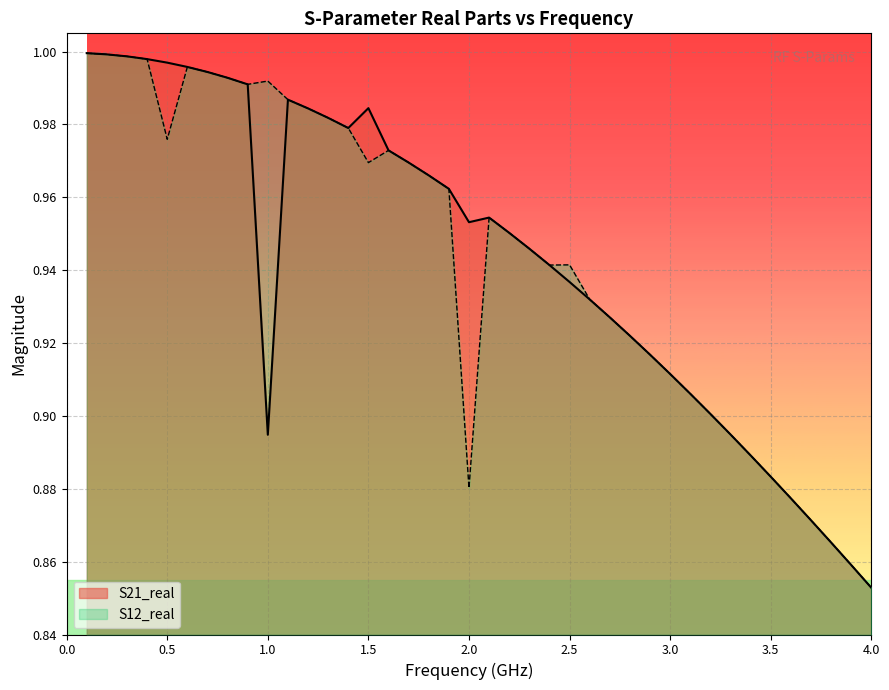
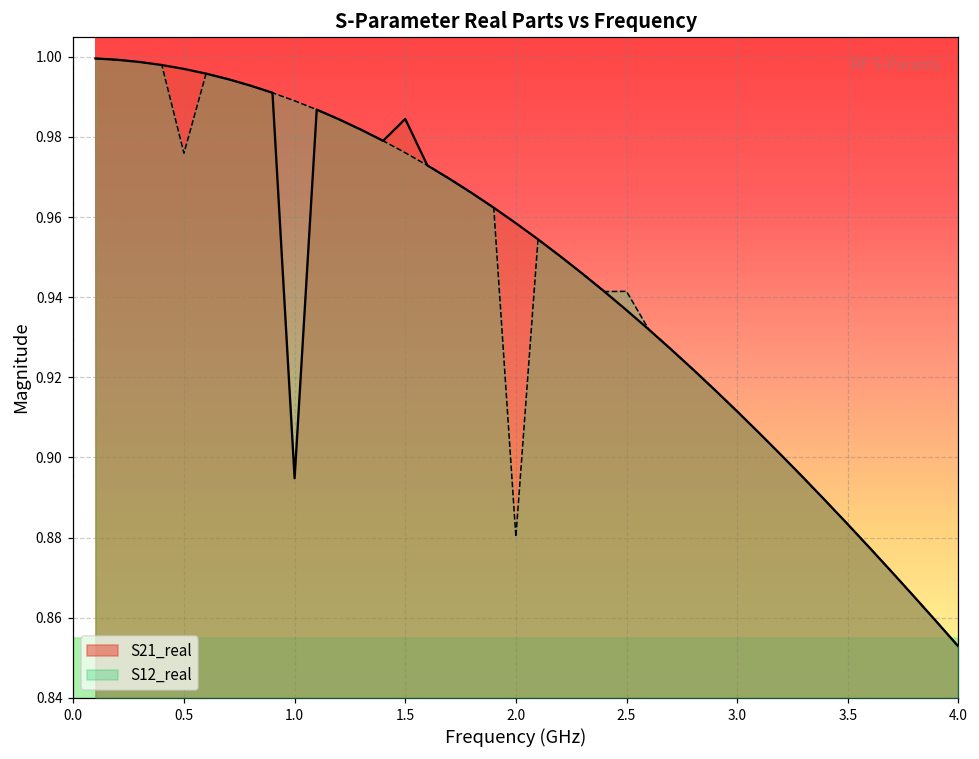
  {
    "S21_real": {
      "0.5": 0.997,
      "1.0": 0.895,
      "1.5": 0.984,
-     "2.0": 0.953,
+     "2.0": 0.958,
      "2.5": 0.937
    },
    "S12_real": {
      "0.5": 0.976,
-     "1.0": 0.992,
-     "1.5": 0.970,
+     "1.0": 0.989,
+     "1.5": 0.976,
      "2.0": 0.880,
      "2.5": 0.941
    }
  }
